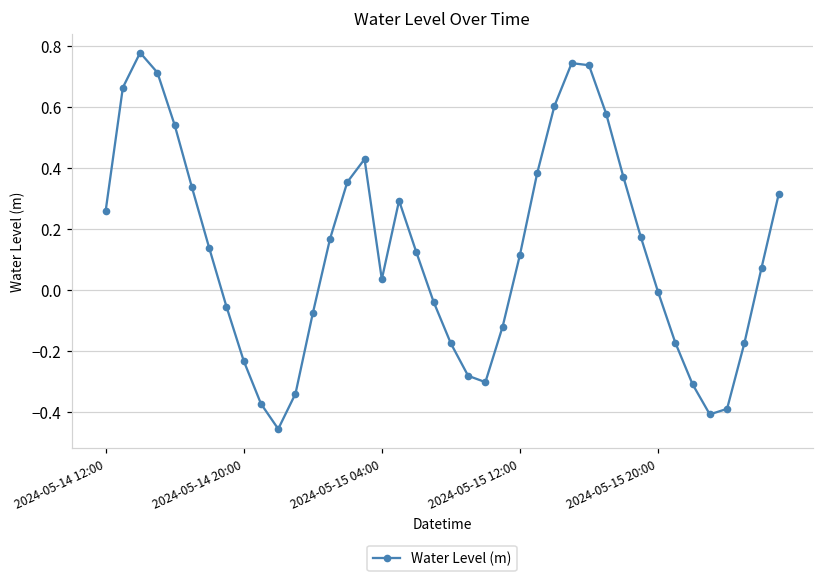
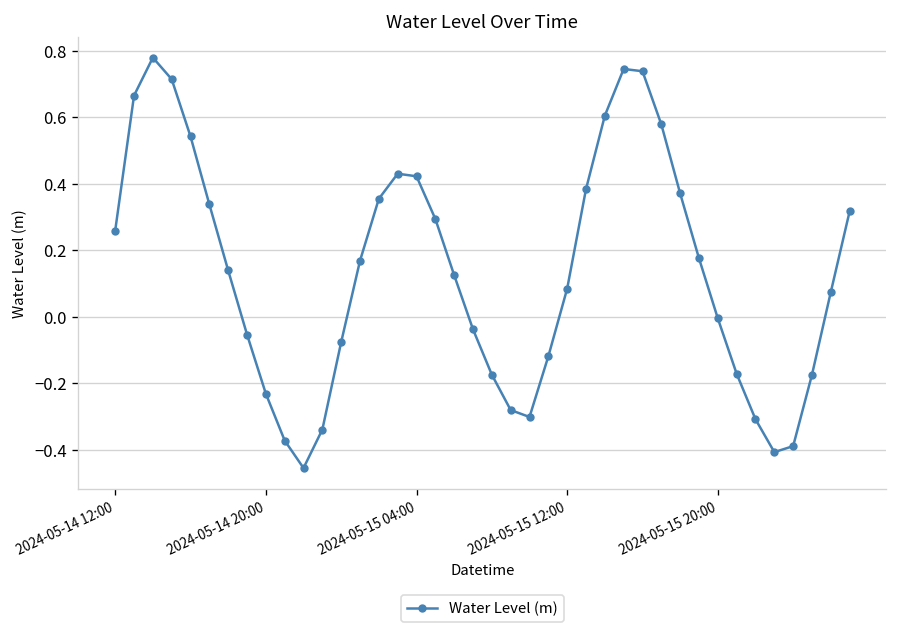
  {
    "2024-05-14 12:00": 0.26,
    "2024-05-14 20:00": -0.23,
-   "2024-05-15 04:00": 0.04,
-   "2024-05-15 12:00": 0.12,
+   "2024-05-15 04:00": 0.42,
+   "2024-05-15 12:00": 0.08,
    "2024-05-15 20:00": -0.01
  }
